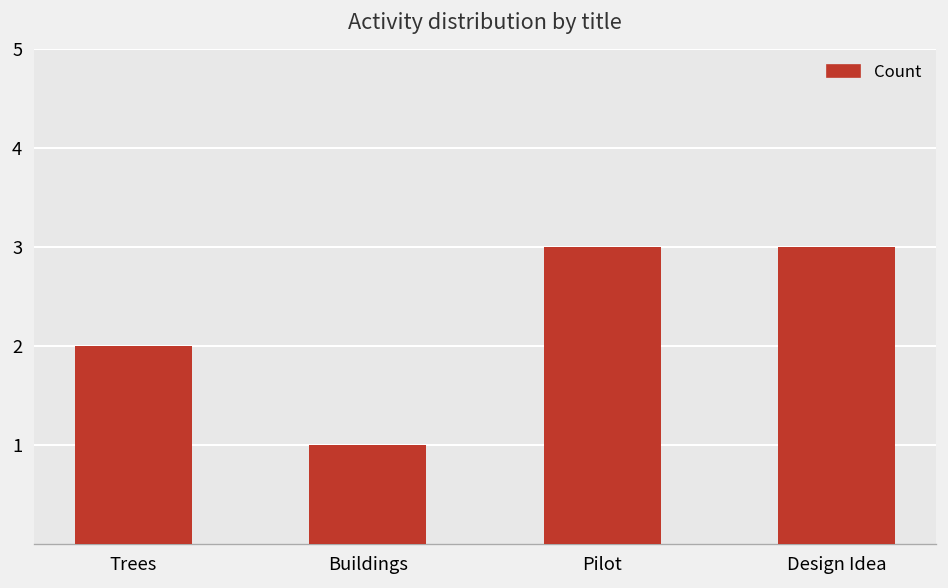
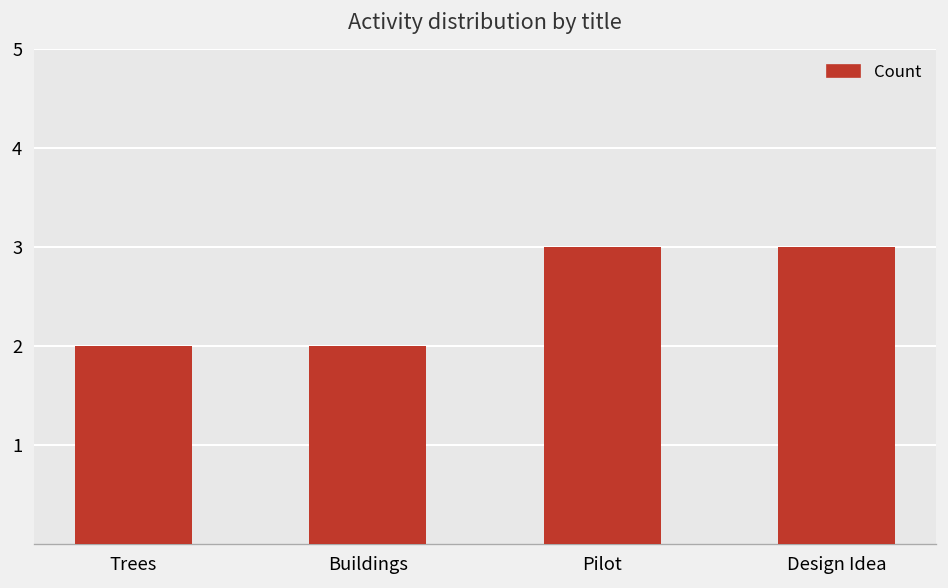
  {
    "Trees": 2,
-   "Buildings": 1,
+   "Buildings": 2,
    "Pilot": 3,
    "Design Idea": 3
  }
